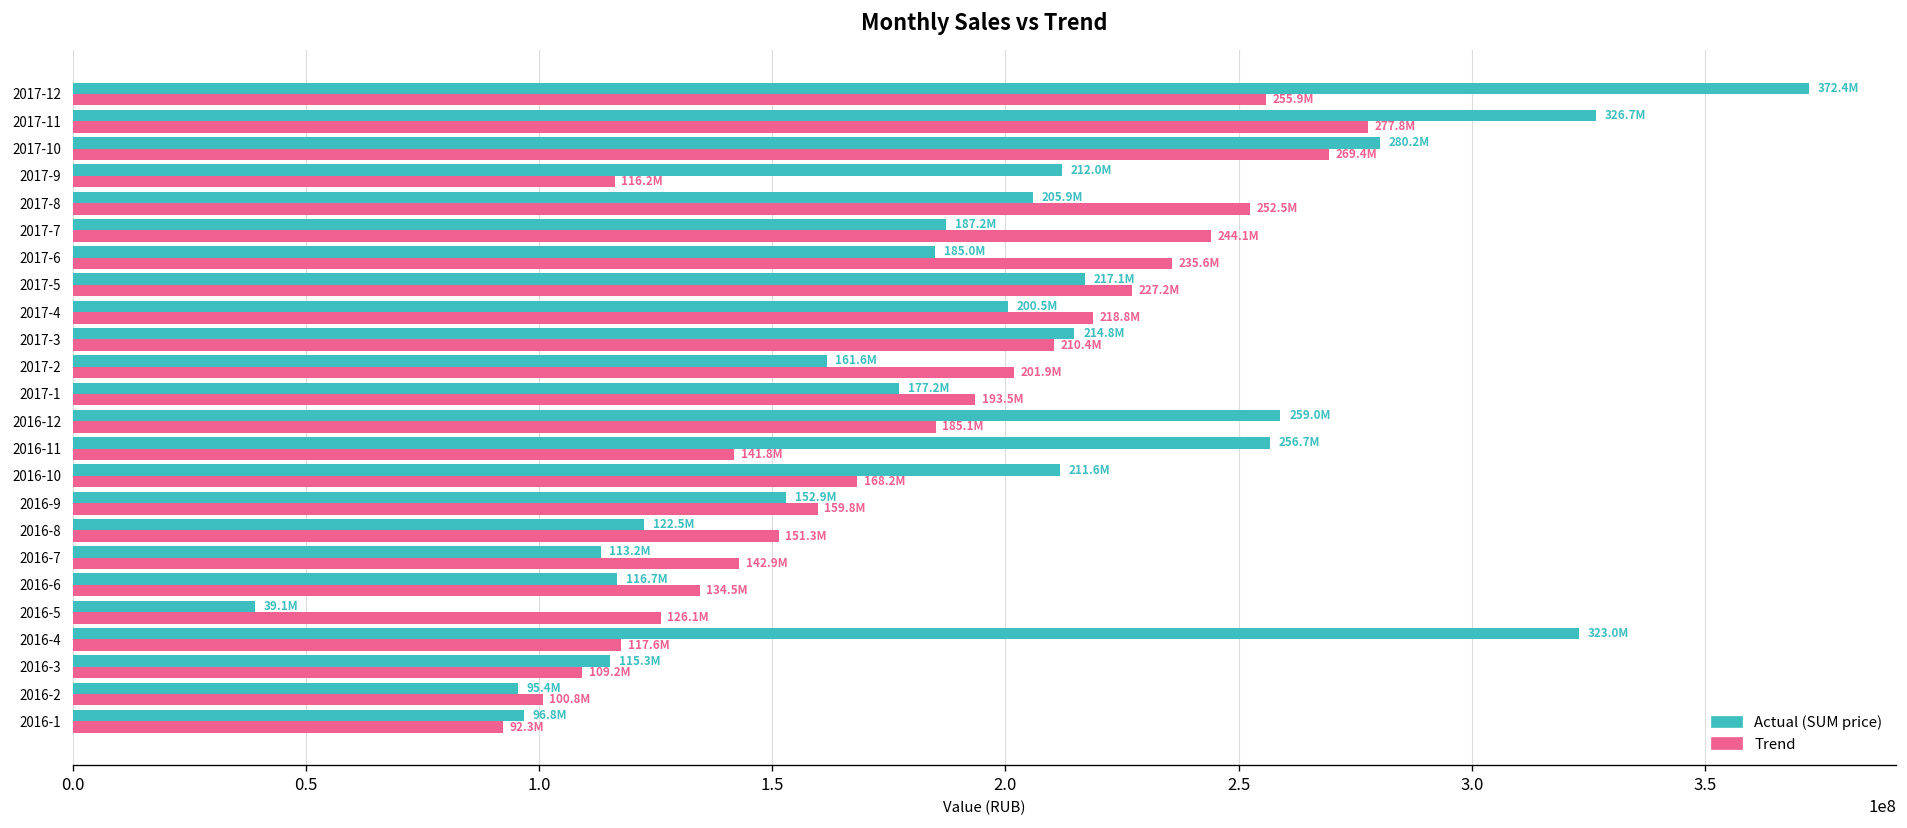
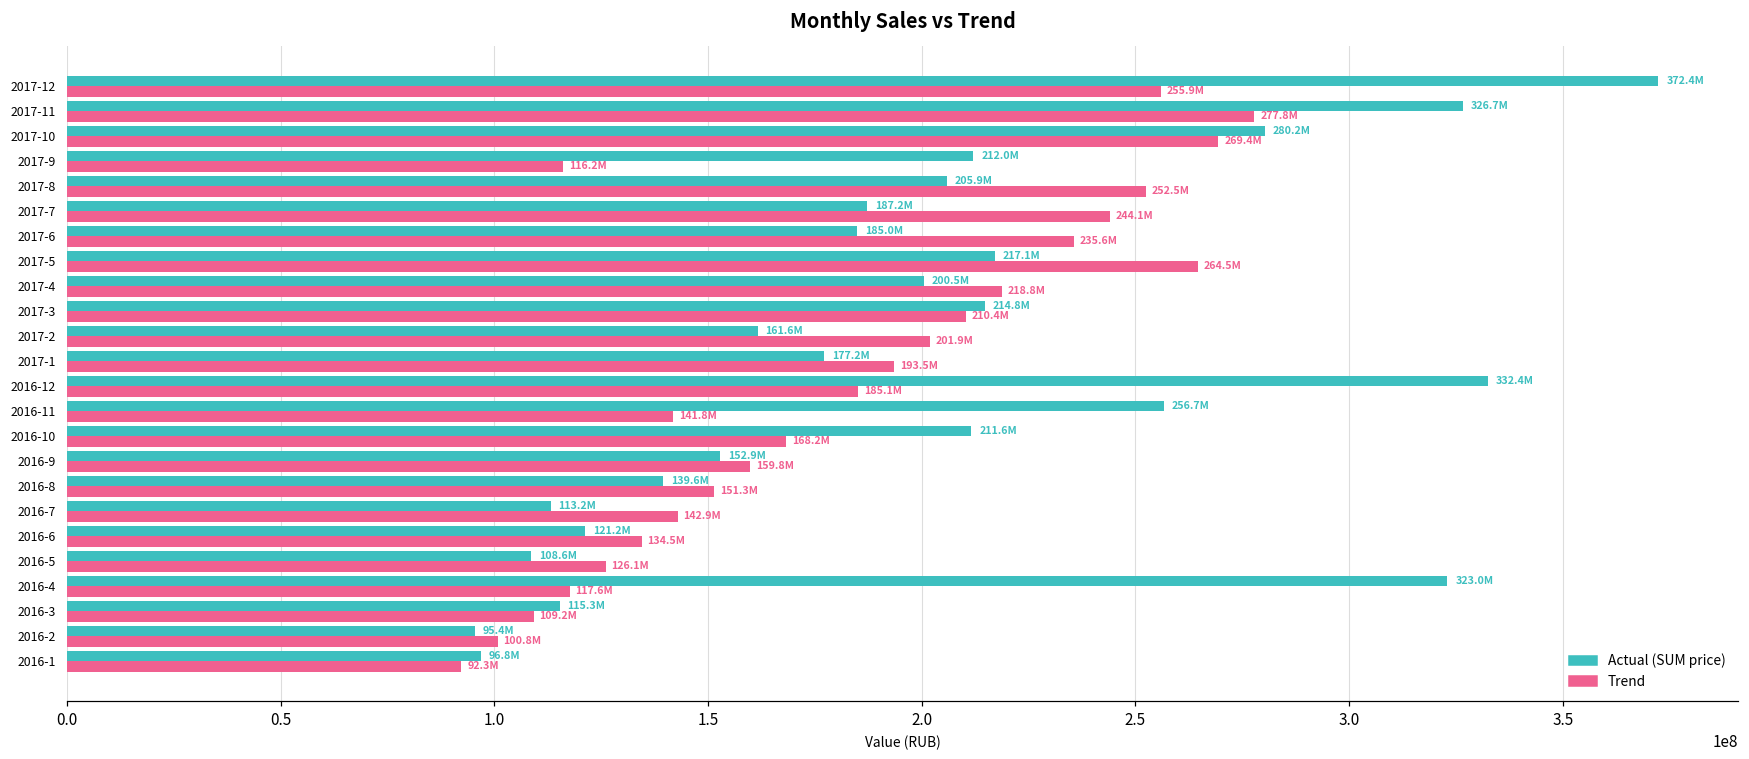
  {
    "Actual (SUM price)": {
      "2017-12": "372.4M",
      "2017-11": "326.7M",
      "2017-10": "280.2M",
      "2017-9": "212.0M",
      "2017-8": "205.9M",
      "2017-7": "187.2M",
      "2017-6": "185.0M",
      "2017-5": "217.1M",
      "2017-4": "200.5M",
      "2017-3": "214.8M",
      "2017-2": "161.6M",
      "2017-1": "177.2M",
-     "2016-12": "259.0M",
+     "2016-12": "332.4M",
      "2016-11": "256.7M",
      "2016-10": "211.6M",
      "2016-9": "152.9M",
-     "2016-8": "122.5M",
+     "2016-8": "139.6M",
      "2016-7": "113.2M",
-     "2016-6": "116.7M",
-     "2016-5": "39.1M",
+     "2016-6": "121.2M",
+     "2016-5": "108.6M",
      "2016-4": "323.0M",
      "2016-3": "115.3M",
      "2016-2": "95.4M",
      "2016-1": "96.8M"
    },
    "Trend": {
      "2017-12": "255.9M",
      "2017-11": "277.8M",
      "2017-10": "269.4M",
      "2017-9": "116.2M",
      "2017-8": "252.5M",
      "2017-7": "244.1M",
      "2017-6": "235.6M",
-     "2017-5": "227.2M",
+     "2017-5": "264.5M",
      "2017-4": "218.8M",
      "2017-3": "210.4M",
      "2017-2": "201.9M",
      "2017-1": "193.5M",
      "2016-12": "185.1M",
      "2016-11": "141.8M",
      "2016-10": "168.2M",
      "2016-9": "159.8M",
      "2016-8": "151.3M",
      "2016-7": "142.9M",
      "2016-6": "134.5M",
      "2016-5": "126.1M",
      "2016-4": "117.6M",
      "2016-3": "109.2M",
      "2016-2": "100.8M",
      "2016-1": "92.3M"
    }
  }
